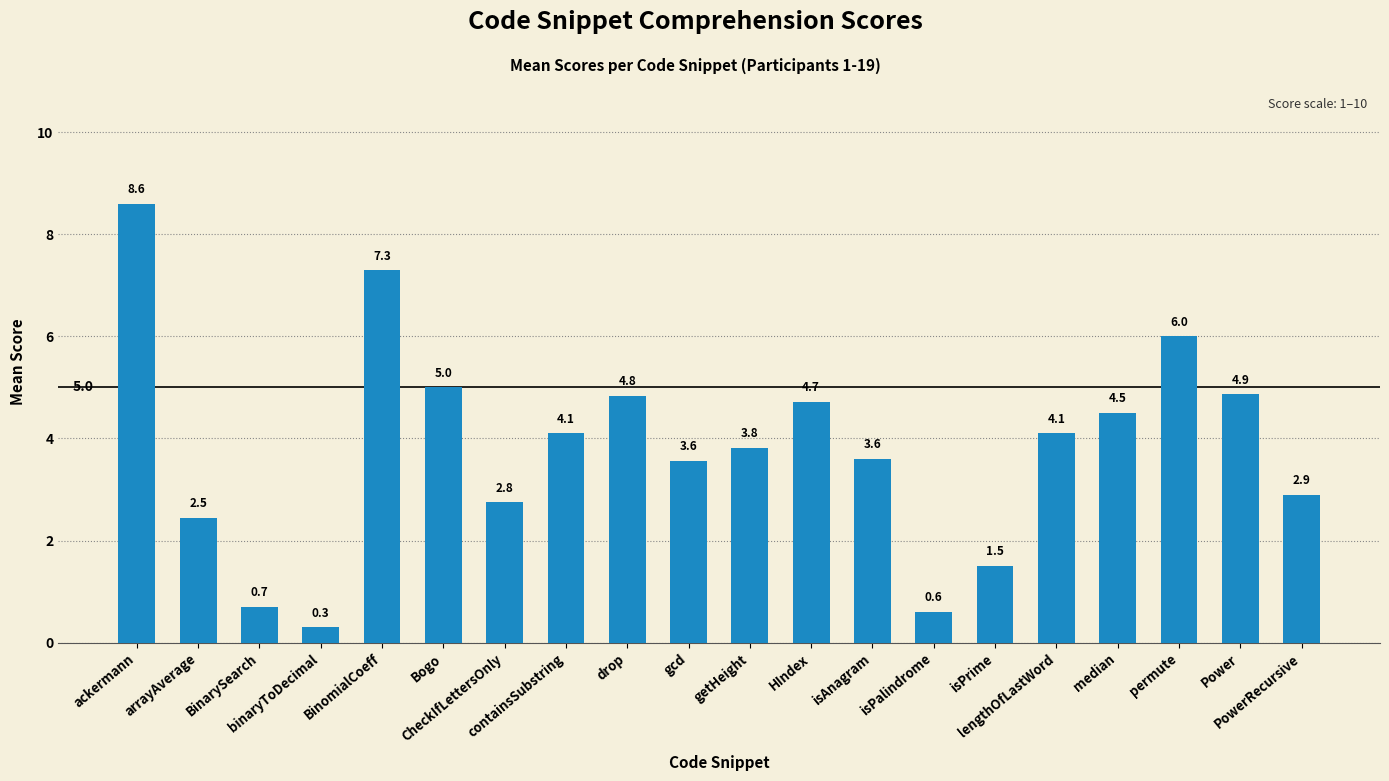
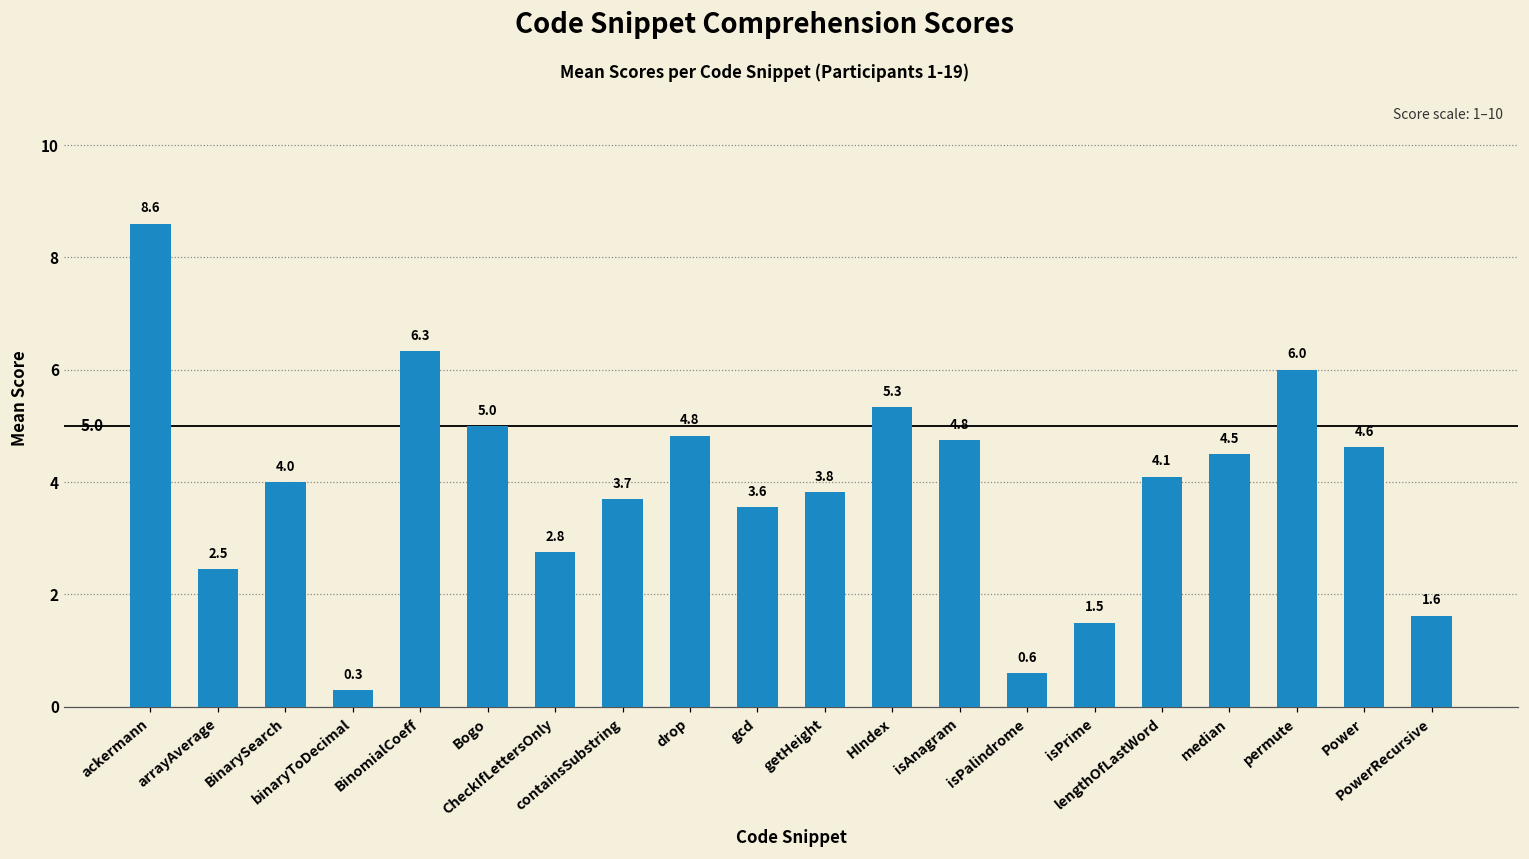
  {
    "ackermann": 8.6,
    "arrayAverage": 2.5,
-   "BinarySearch": 0.7,
+   "BinarySearch": 4.0,
    "binaryToDecimal": 0.3,
-   "BinomialCoeff": 7.3,
+   "BinomialCoeff": 6.3,
    "Bogo": 5.0,
    "CheckIfLettersOnly": 2.8,
-   "containsSubstring": 4.1,
+   "containsSubstring": 3.7,
    "drop": 4.8,
    "gcd": 3.6,
    "getHeight": 3.8,
-   "HIndex": 4.7,
-   "isAnagram": 3.6,
+   "HIndex": 5.3,
+   "isAnagram": 4.8,
    "isPalindrome": 0.6,
    "isPrime": 1.5,
    "lengthOfLastWord": 4.1,
    "median": 4.5,
    "permute": 6.0,
-   "Power": 4.9,
-   "PowerRecursive": 2.9
+   "Power": 4.6,
+   "PowerRecursive": 1.6
  }
